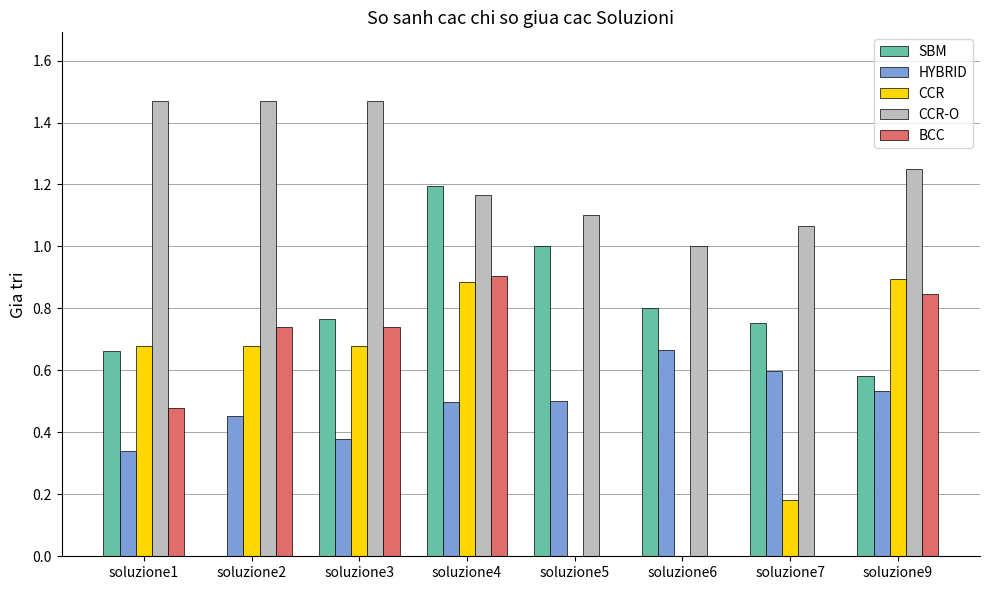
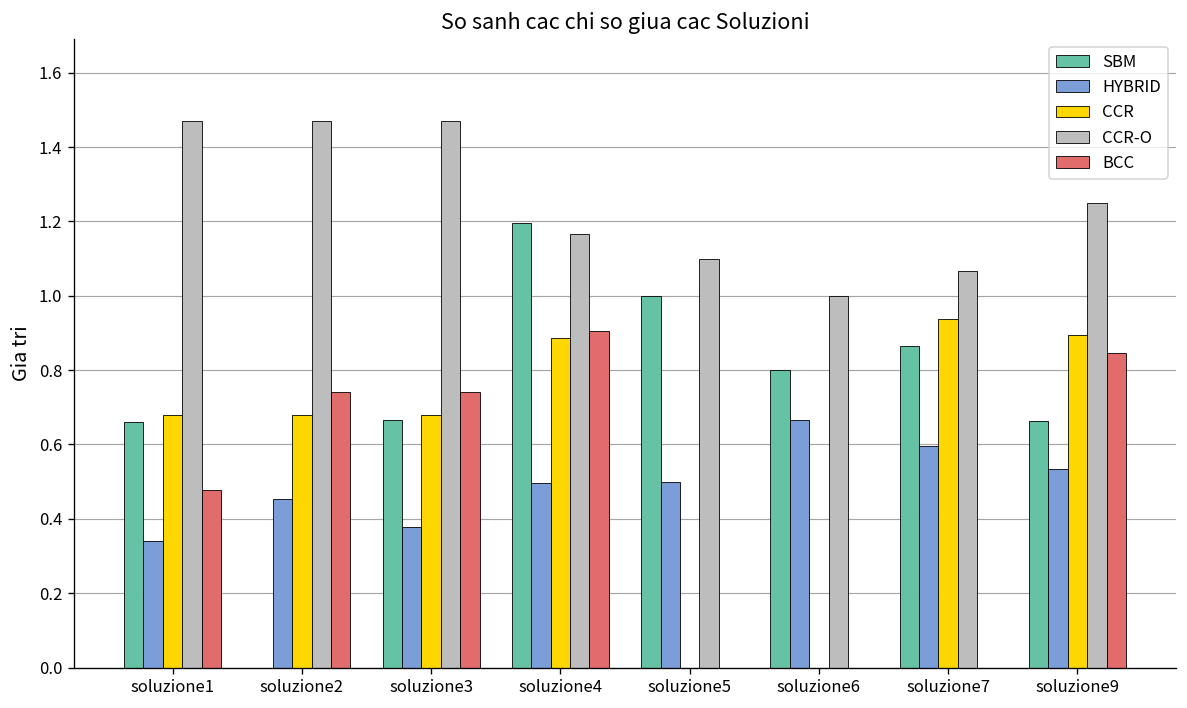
  {
    "SBM": {
      "soluzione1": 0.66,
-     "soluzione3": 0.76,
+     "soluzione3": 0.66,
      "soluzione4": 1.19,
      "soluzione5": 1.00,
      "soluzione6": 0.80,
-     "soluzione7": 0.75,
-     "soluzione9": 0.58
+     "soluzione7": 0.86,
+     "soluzione9": 0.66
    },
    "HYBRID": {
      "soluzione1": 0.34,
      "soluzione2": 0.45,
      "soluzione3": 0.38,
      "soluzione4": 0.50,
      "soluzione5": 0.50,
      "soluzione6": 0.67,
      "soluzione7": 0.60,
      "soluzione9": 0.53
    },
    "CCR": {
      "soluzione1": 0.68,
      "soluzione2": 0.68,
      "soluzione3": 0.68,
      "soluzione4": 0.89,
      "soluzione5": 0.00,
      "soluzione6": 0.00,
-     "soluzione7": 0.18,
+     "soluzione7": 0.94,
      "soluzione9": 0.90
    },
    "CCR-O": {
      "soluzione1": 1.47,
      "soluzione2": 1.47,
      "soluzione3": 1.47,
      "soluzione4": 1.17,
      "soluzione5": 1.10,
      "soluzione6": 1.00,
      "soluzione7": 1.07,
      "soluzione9": 1.25
    },
    "BCC": {
      "soluzione1": 0.48,
      "soluzione2": 0.74,
      "soluzione3": 0.74,
      "soluzione4": 0.91,
      "soluzione5": 0.00,
      "soluzione6": 0.00,
      "soluzione7": 0.00,
      "soluzione9": 0.84
    }
  }
